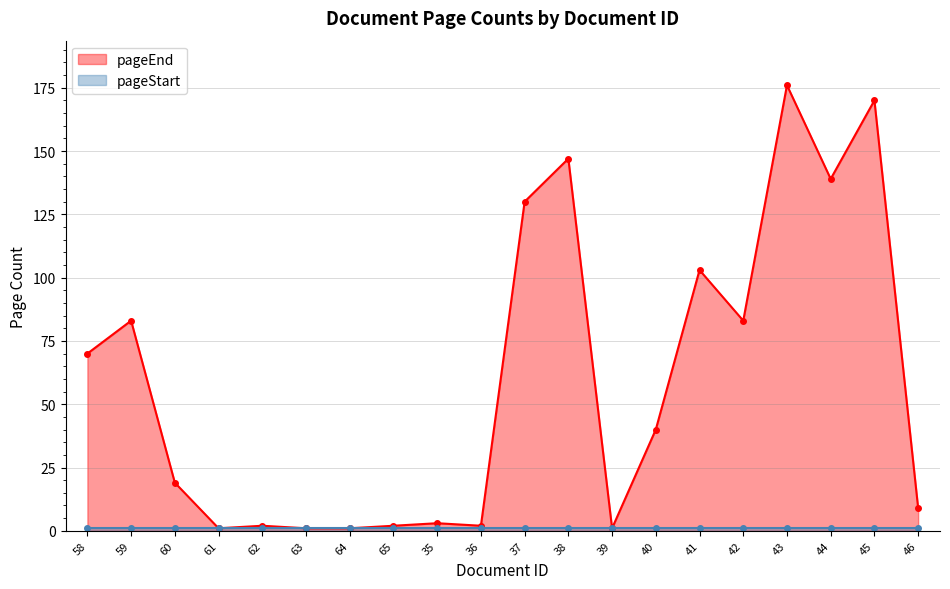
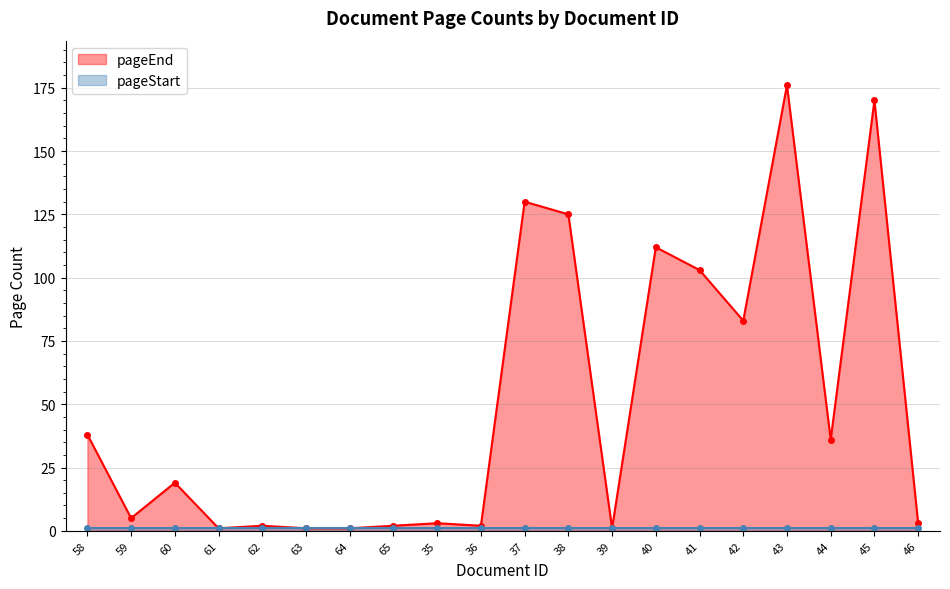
  {
    "pageEnd": {
-     "58": 70,
-     "59": 83,
+     "58": 38,
+     "59": 5,
      "60": 19,
      "62": 2,
      "65": 2,
      "35": 3,
      "36": 2,
      "37": 130,
-     "38": 147,
-     "40": 40,
+     "38": 125,
+     "40": 112,
      "41": 103,
      "42": 83,
      "43": 176,
-     "44": 139,
+     "44": 36,
      "45": 170,
-     "46": 9
+     "46": 3
    },
    "pageStart": {
      "58": 1,
      "59": 1,
      "60": 1,
      "62": 1,
      "65": 1,
      "35": 1,
      "36": 1,
      "37": 1,
      "38": 1,
      "40": 1,
      "41": 1,
      "42": 1,
      "43": 1,
      "44": 1,
      "45": 1,
      "46": 1
    }
  }
